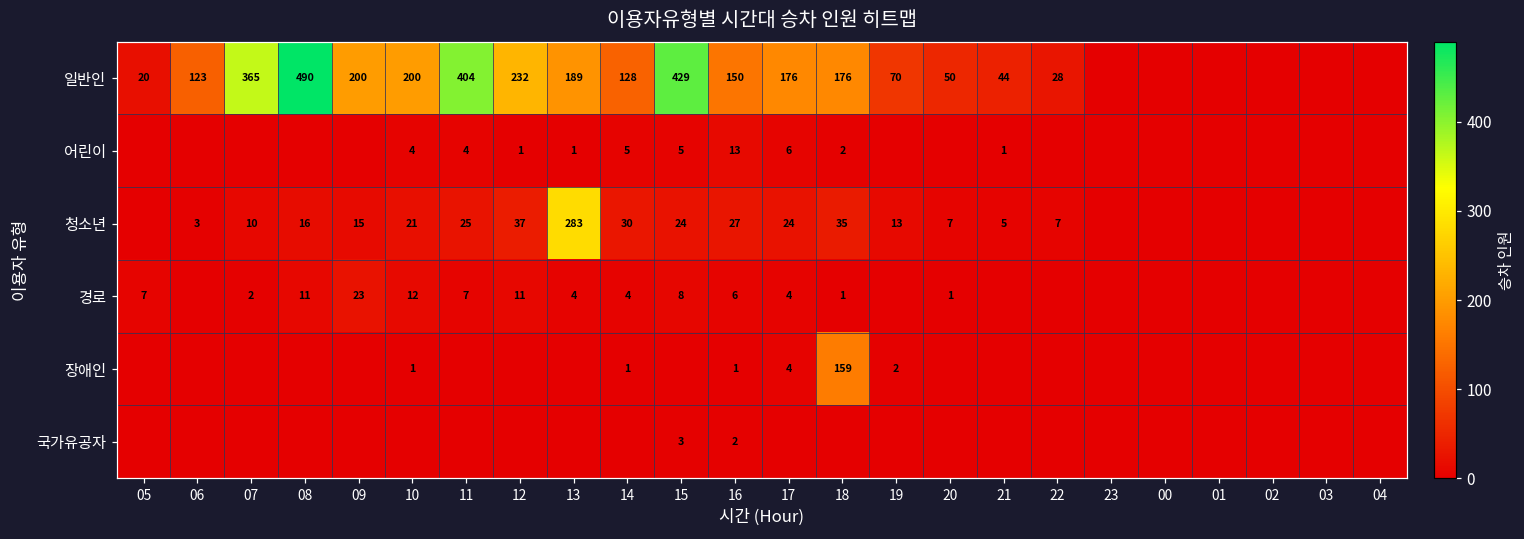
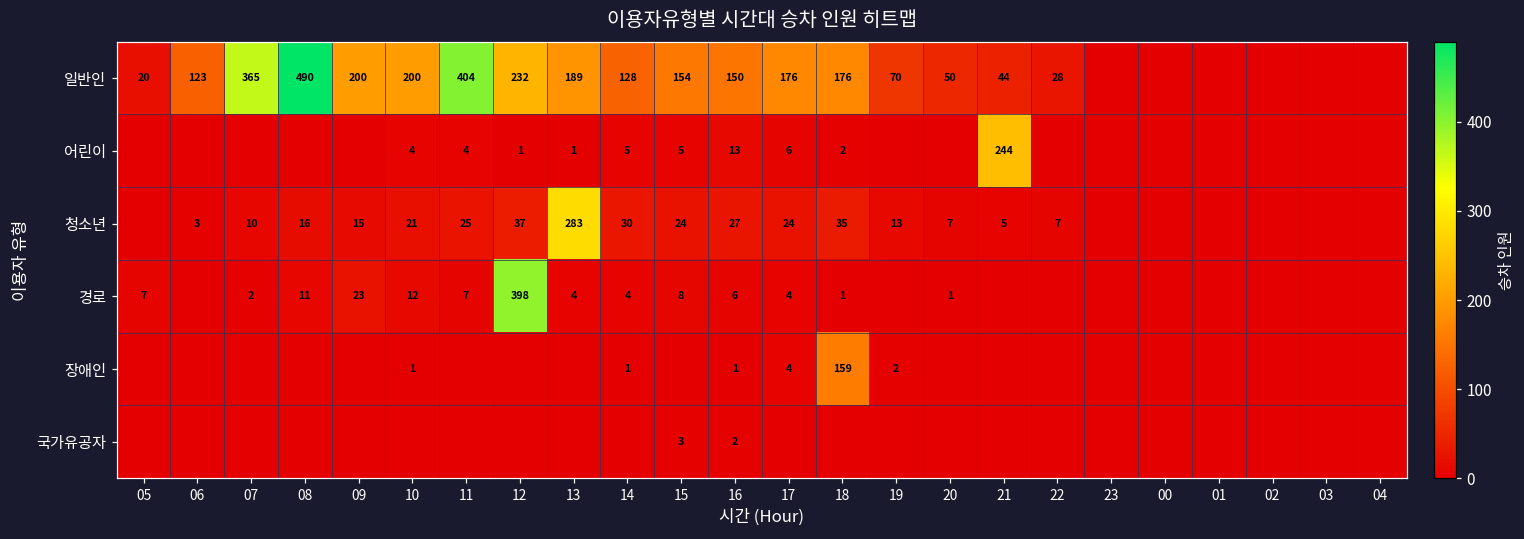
  {
    "일반인": {
      "05": 20,
      "06": 123,
      "07": 365,
      "08": 490,
      "09": 200,
      "10": 200,
      "11": 404,
      "12": 232,
      "13": 189,
      "14": 128,
-     "15": 429,
+     "15": 154,
      "16": 150,
      "17": 176,
      "18": 176,
      "19": 70,
      "20": 50,
      "21": 44,
      "22": 28
    },
    "어린이": {
      "10": 4,
      "11": 4,
      "12": 1,
      "13": 1,
      "14": 5,
      "15": 5,
      "16": 13,
      "17": 6,
      "18": 2,
-     "21": 1
+     "21": 244
    },
    "청소년": {
      "06": 3,
      "07": 10,
      "08": 16,
      "09": 15,
      "10": 21,
      "11": 25,
      "12": 37,
      "13": 283,
      "14": 30,
      "15": 24,
      "16": 27,
      "17": 24,
      "18": 35,
      "19": 13,
      "20": 7,
      "21": 5,
      "22": 7
    },
    "경로": {
      "05": 7,
      "07": 2,
      "08": 11,
      "09": 23,
      "10": 12,
      "11": 7,
-     "12": 11,
+     "12": 398,
      "13": 4,
      "14": 4,
      "15": 8,
      "16": 6,
      "17": 4,
      "18": 1,
      "20": 1
    },
    "장애인": {
      "10": 1,
      "14": 1,
      "16": 1,
      "17": 4,
      "18": 159,
      "19": 2
    },
    "국가유공자": {
      "15": 3,
      "16": 2
    }
  }
